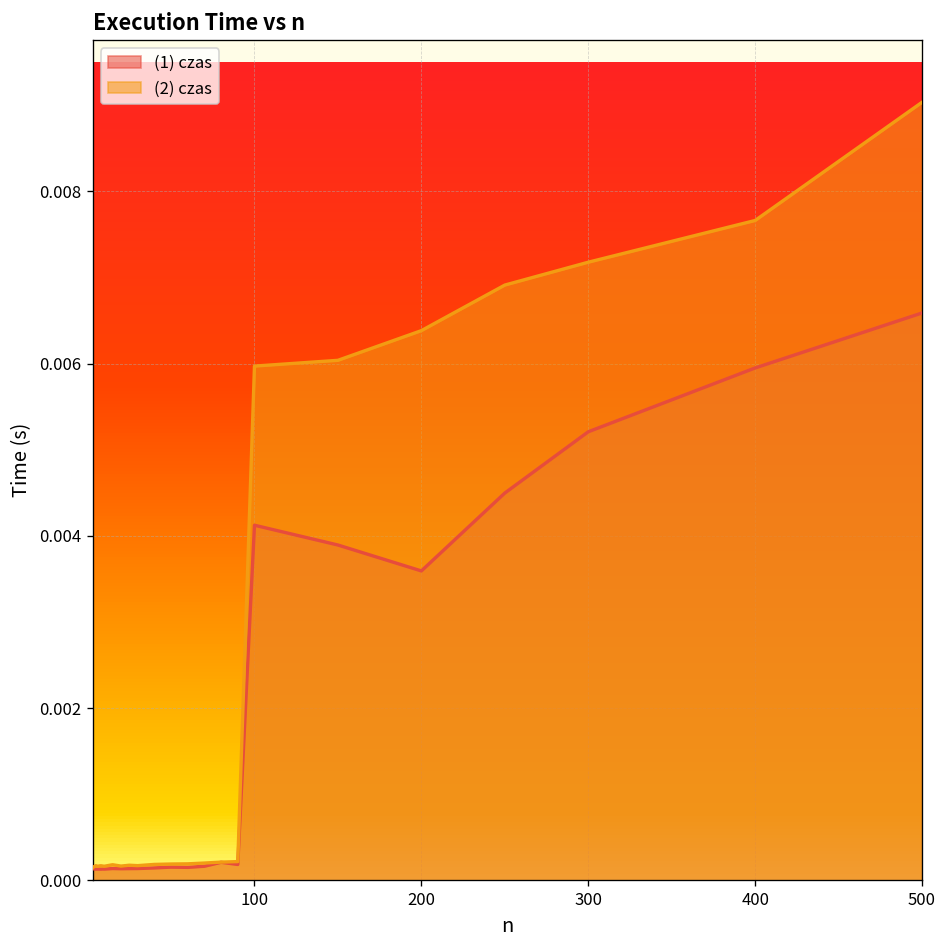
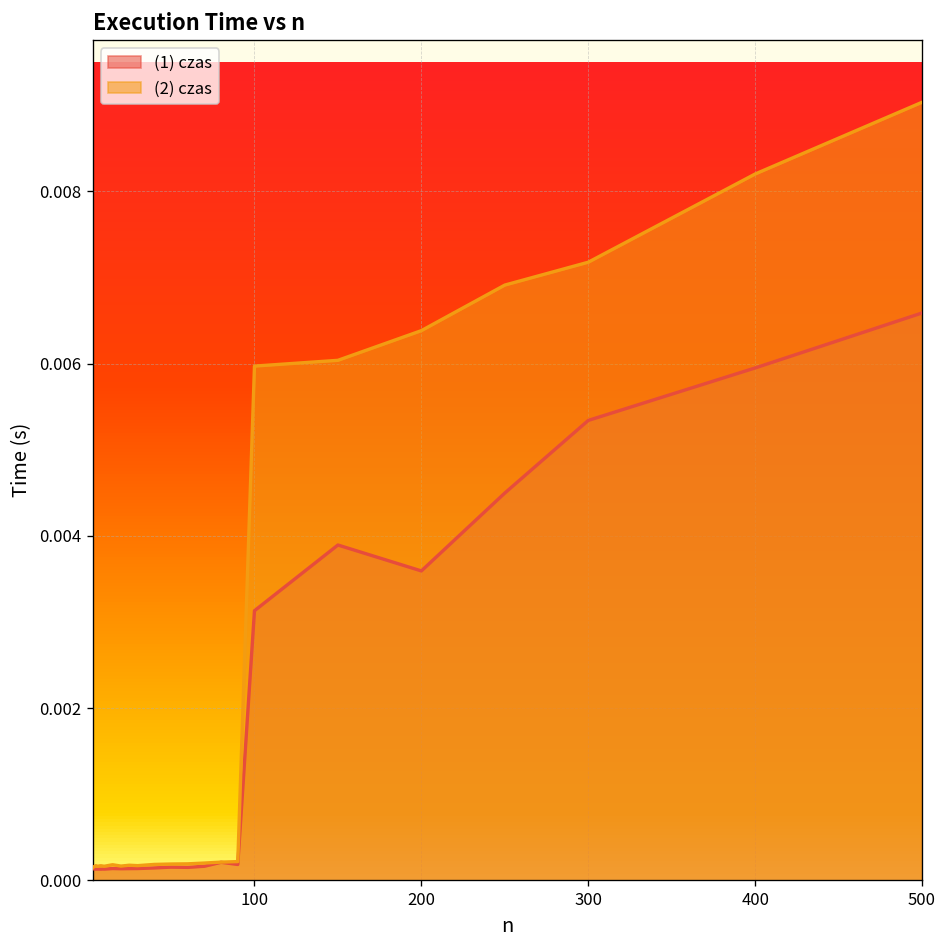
  {
    "(1) czas": {
-     "100": 0.0041,
+     "100": 0.0031,
      "200": 0.0036,
-     "300": 0.0052,
+     "300": 0.0053,
      "400": 0.0059,
      "500": 0.0066
    },
    "(2) czas": {
      "100": 0.0060,
      "200": 0.0064,
      "300": 0.0072,
-     "400": 0.0077,
+     "400": 0.0082,
      "500": 0.0090
    }
  }
